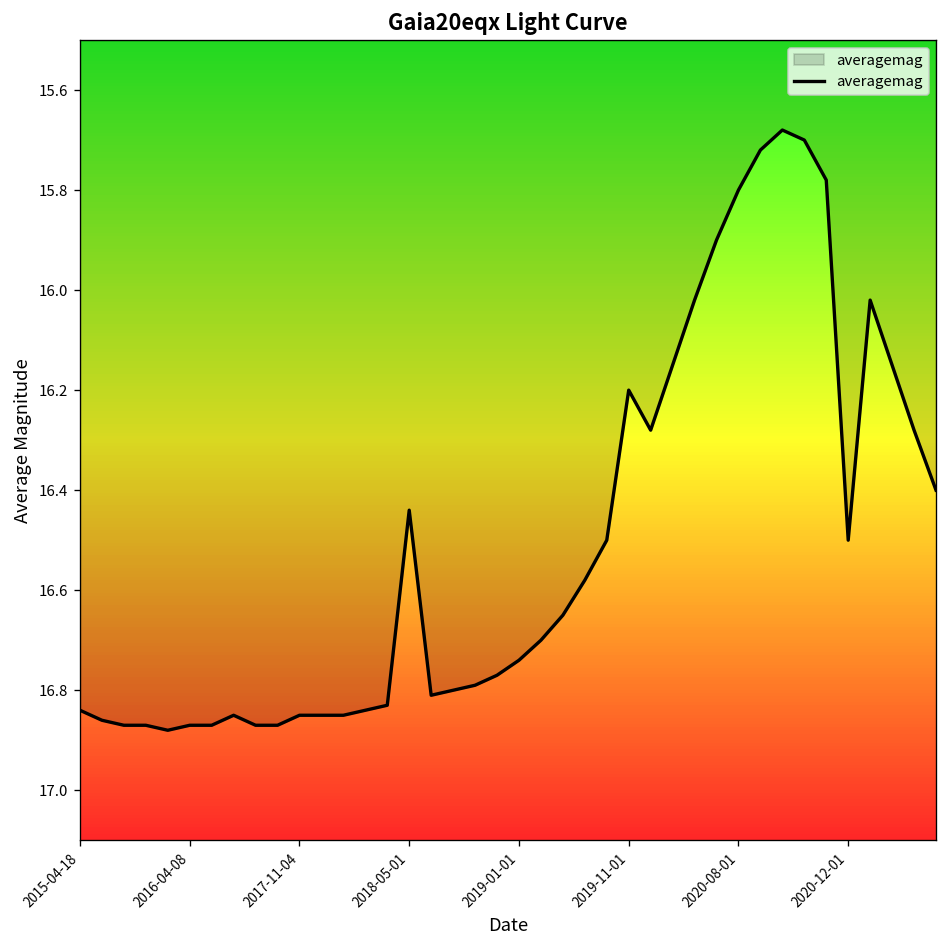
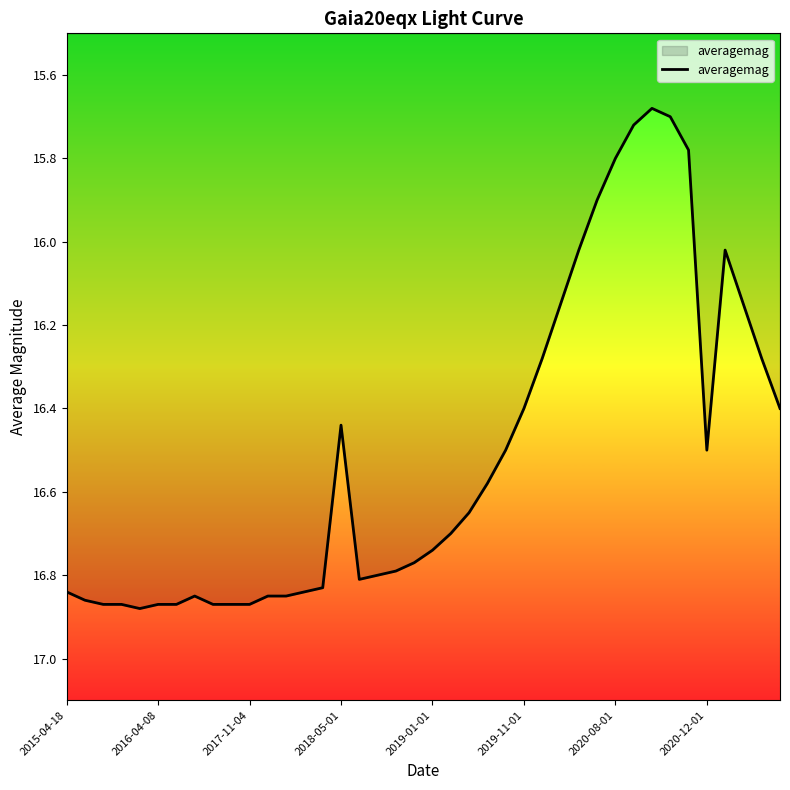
  {
    "2015-04-18": 16.84,
-   "2017-11-04": 16.85,
+   "2017-11-04": 16.87,
    "2018-05-01": 16.44,
    "2019-01-01": 16.74,
-   "2019-11-01": 16.2,
+   "2019-11-01": 16.4,
    "2020-08-01": 15.80,
    "2020-12-01": 16.50
  }
